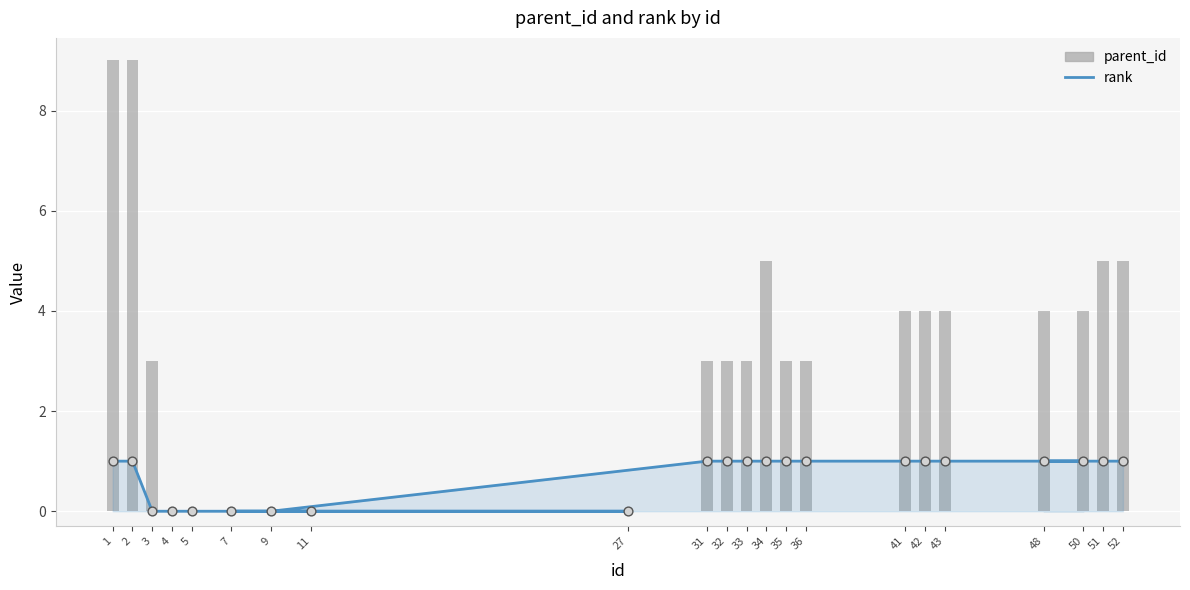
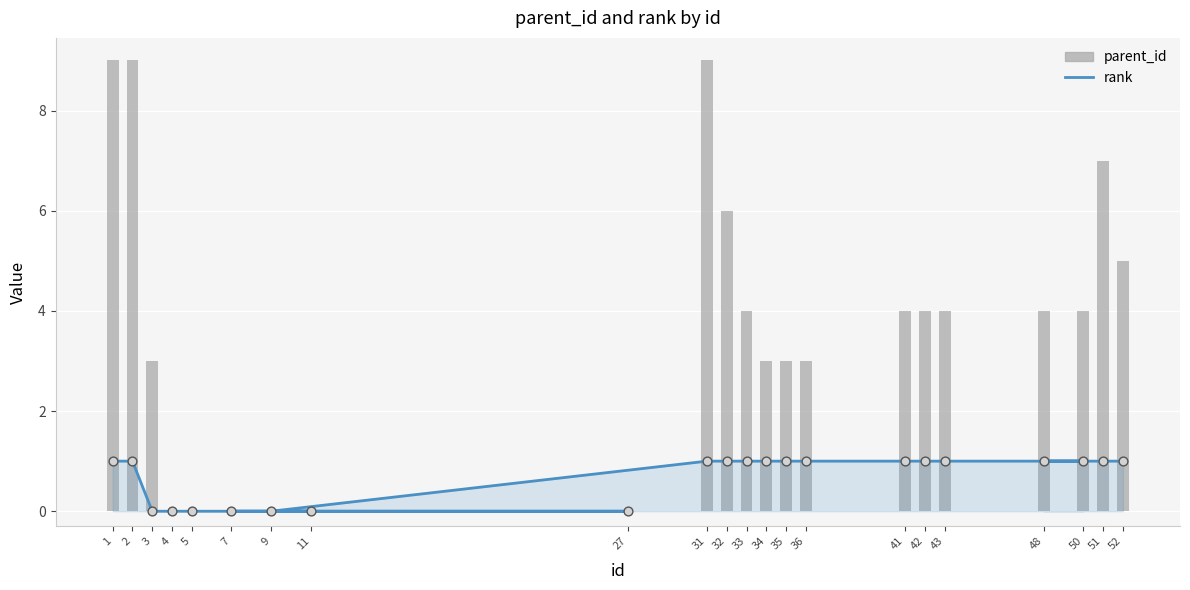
  {
    "parent_id": {
      "1": 9,
      "2": 9,
      "3": 3,
      "4": 0,
      "5": 0,
      "7": 0,
      "9": 0,
      "11": 0,
      "27": 0,
-     "31": 3,
-     "32": 3,
-     "33": 3,
-     "34": 5,
+     "31": 9,
+     "32": 6,
+     "33": 4,
+     "34": 3,
      "35": 3,
      "36": 3,
      "41": 4,
      "42": 4,
      "43": 4,
      "48": 4,
      "50": 4,
-     "51": 5,
+     "51": 7,
      "52": 5
    }
  }
